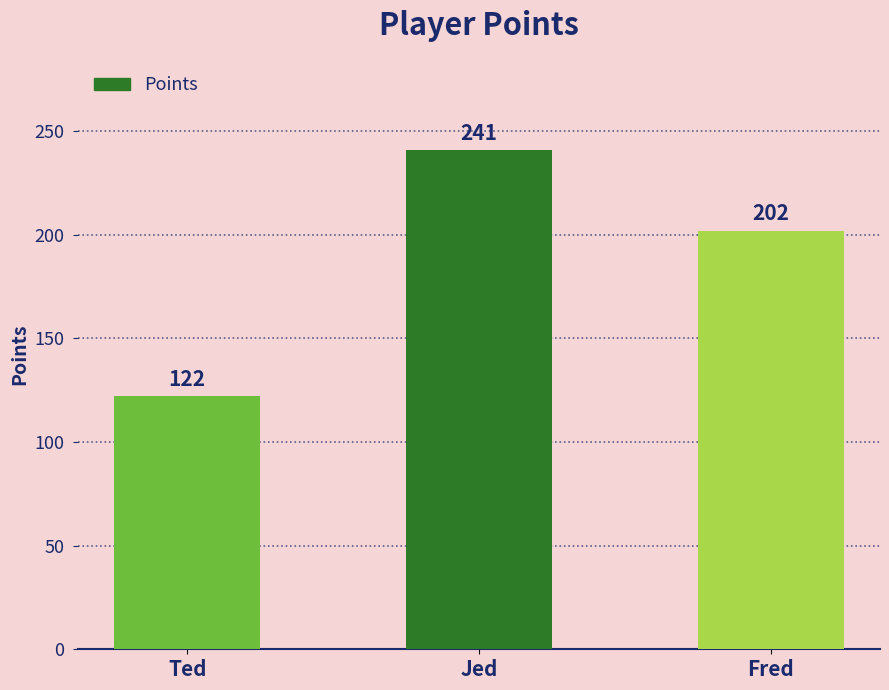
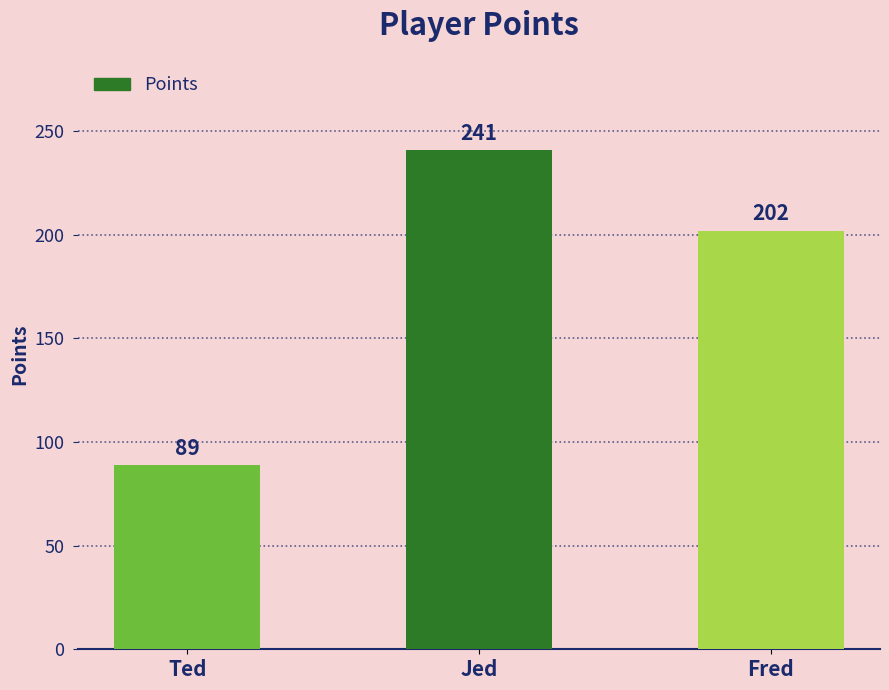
  {
-   "Ted": 122,
+   "Ted": 89,
    "Jed": 241,
    "Fred": 202
  }
